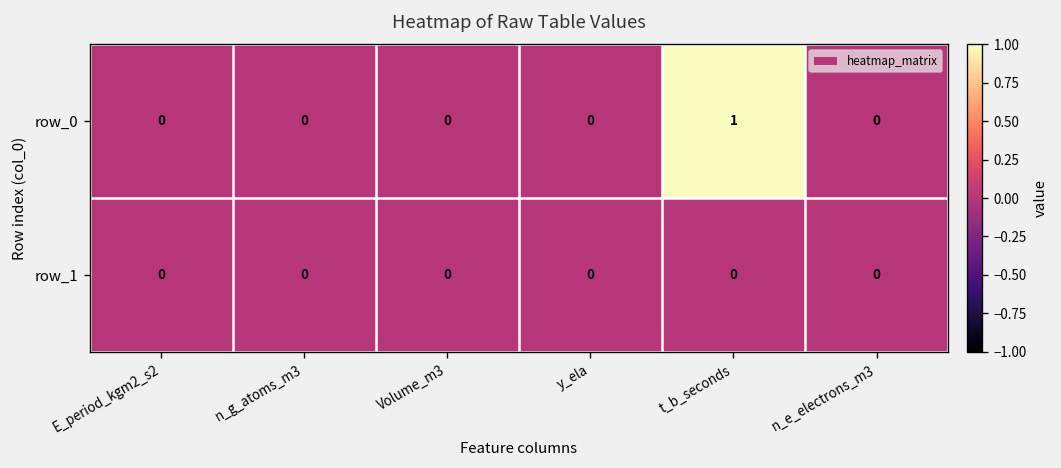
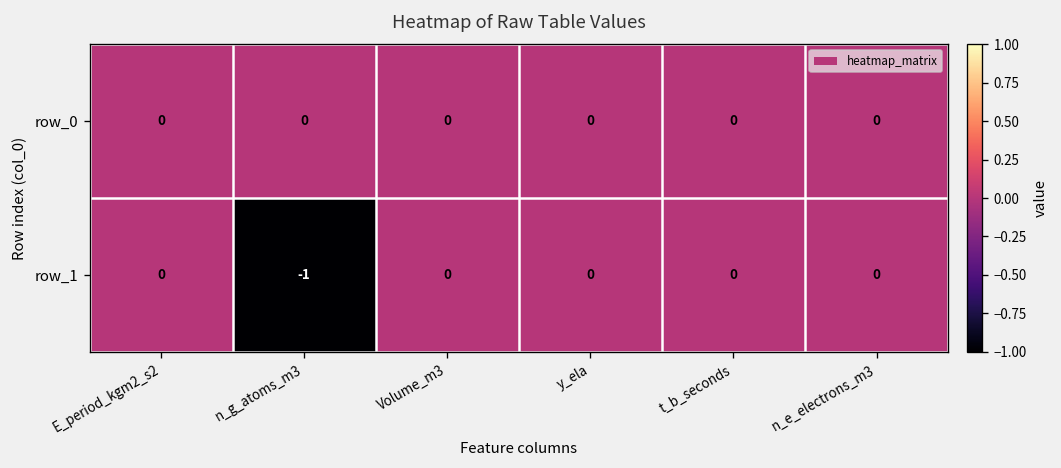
  {
    "row_0": {
      "E_period_kgm2_s2": 0,
      "n_g_atoms_m3": 0,
      "Volume_m3": 0,
      "y_ela": 0,
-     "t_b_seconds": 1,
+     "t_b_seconds": 0,
      "n_e_electrons_m3": 0
    },
    "row_1": {
      "E_period_kgm2_s2": 0,
-     "n_g_atoms_m3": 0,
+     "n_g_atoms_m3": -1,
      "Volume_m3": 0,
      "y_ela": 0,
      "t_b_seconds": 0,
      "n_e_electrons_m3": 0
    }
  }
